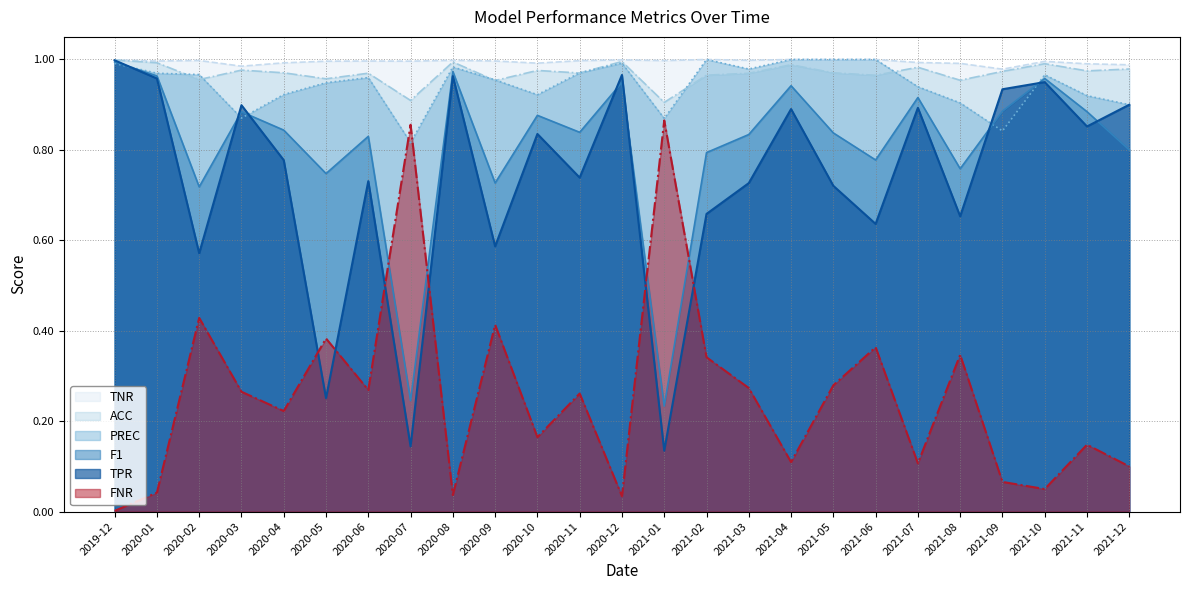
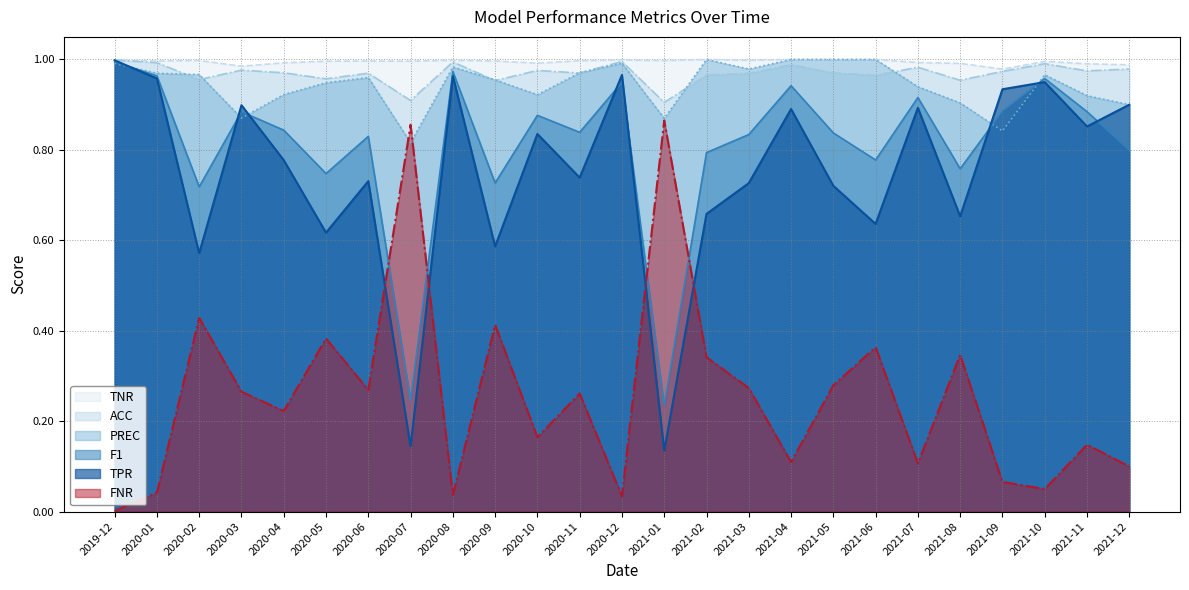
  {
    "F1": {
      "2020-01": 0.96,
      "2020-02": 0.72,
      "2020-03": 0.88,
      "2020-04": 0.84,
      "2020-05": 0.75,
      "2020-06": 0.83,
      "2020-07": 0.25,
      "2020-08": 0.97,
      "2020-09": 0.73,
      "2020-10": 0.88,
      "2020-11": 0.84,
      "2020-12": 0.95,
      "2021-01": 0.23,
      "2021-02": 0.79,
      "2021-03": 0.83,
      "2021-04": 0.94,
      "2021-05": 0.84,
      "2021-06": 0.78,
      "2021-07": 0.92,
      "2021-08": 0.76,
      "2021-09": 0.89,
      "2021-10": 0.96,
      "2021-11": 0.88,
      "2021-12": 0.80
    },
    "TPR": {
      "2020-01": 0.96,
      "2020-02": 0.57,
      "2020-03": 0.90,
      "2020-04": 0.78,
-     "2020-05": 0.25,
+     "2020-05": 0.62,
      "2020-06": 0.73,
      "2020-07": 0.14,
      "2020-08": 0.96,
      "2020-09": 0.59,
      "2020-10": 0.84,
      "2020-11": 0.74,
      "2020-12": 0.97,
      "2021-01": 0.13,
      "2021-02": 0.66,
      "2021-03": 0.73,
      "2021-04": 0.89,
      "2021-05": 0.72,
      "2021-06": 0.64,
      "2021-07": 0.89,
      "2021-08": 0.65,
      "2021-09": 0.93,
      "2021-10": 0.95,
      "2021-11": 0.85
    },
    "FNR": {
      "2019-12": 0.00,
      "2020-01": 0.04,
      "2020-02": 0.43,
      "2020-03": 0.27,
      "2020-04": 0.22,
      "2020-05": 0.38,
      "2020-06": 0.27,
      "2020-07": 0.86,
      "2020-08": 0.04,
      "2020-09": 0.41,
      "2020-10": 0.16,
      "2020-11": 0.26,
      "2020-12": 0.03,
      "2021-02": 0.34,
      "2021-03": 0.27,
      "2021-04": 0.11,
      "2021-05": 0.28,
      "2021-06": 0.36,
      "2021-07": 0.11,
      "2021-08": 0.35,
      "2021-09": 0.07,
      "2021-10": 0.05,
      "2021-11": 0.15,
      "2021-12": 0.10
    }
  }
